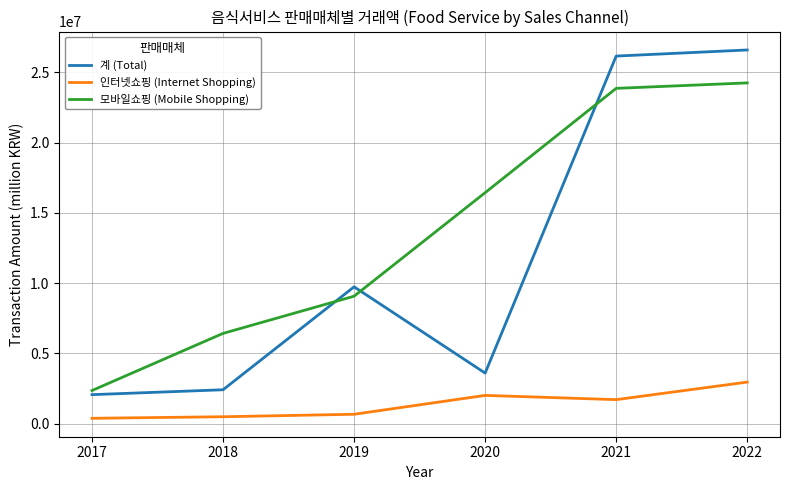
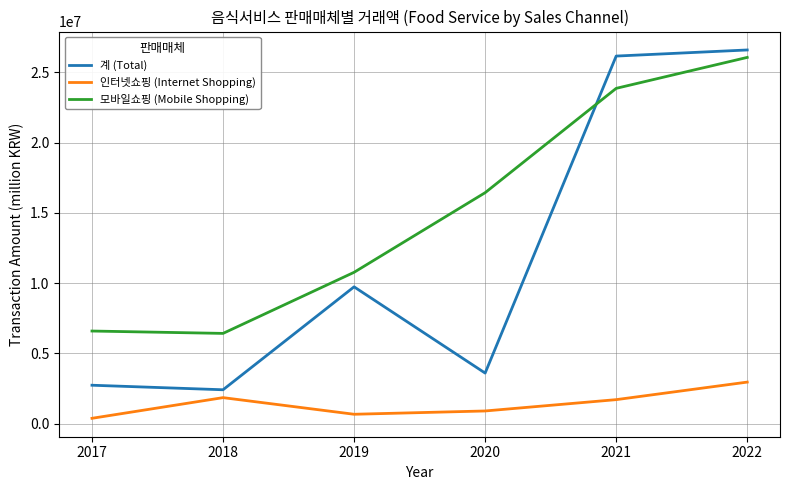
  {
    "계 (Total)": {
-     "2017": 2100000,
+     "2017": 2700000,
      "2018": 2400000,
      "2019": 9700000,
      "2020": 3600000,
      "2021": 26200000,
      "2022": 26600000
    },
    "인터넷쇼핑 (Internet Shopping)": {
      "2017": 400000,
-     "2018": 500000,
+     "2018": 1800000,
      "2019": 700000,
-     "2020": 2000000,
+     "2020": 900000,
      "2021": 1700000,
      "2022": 3000000
    },
    "모바일쇼핑 (Mobile Shopping)": {
-     "2017": 2400000,
+     "2017": 6600000,
      "2018": 6400000,
-     "2019": 9100000,
+     "2019": 10800000,
      "2020": 16400000,
      "2021": 23900000,
-     "2022": 24200000
+     "2022": 26100000
    }
  }
